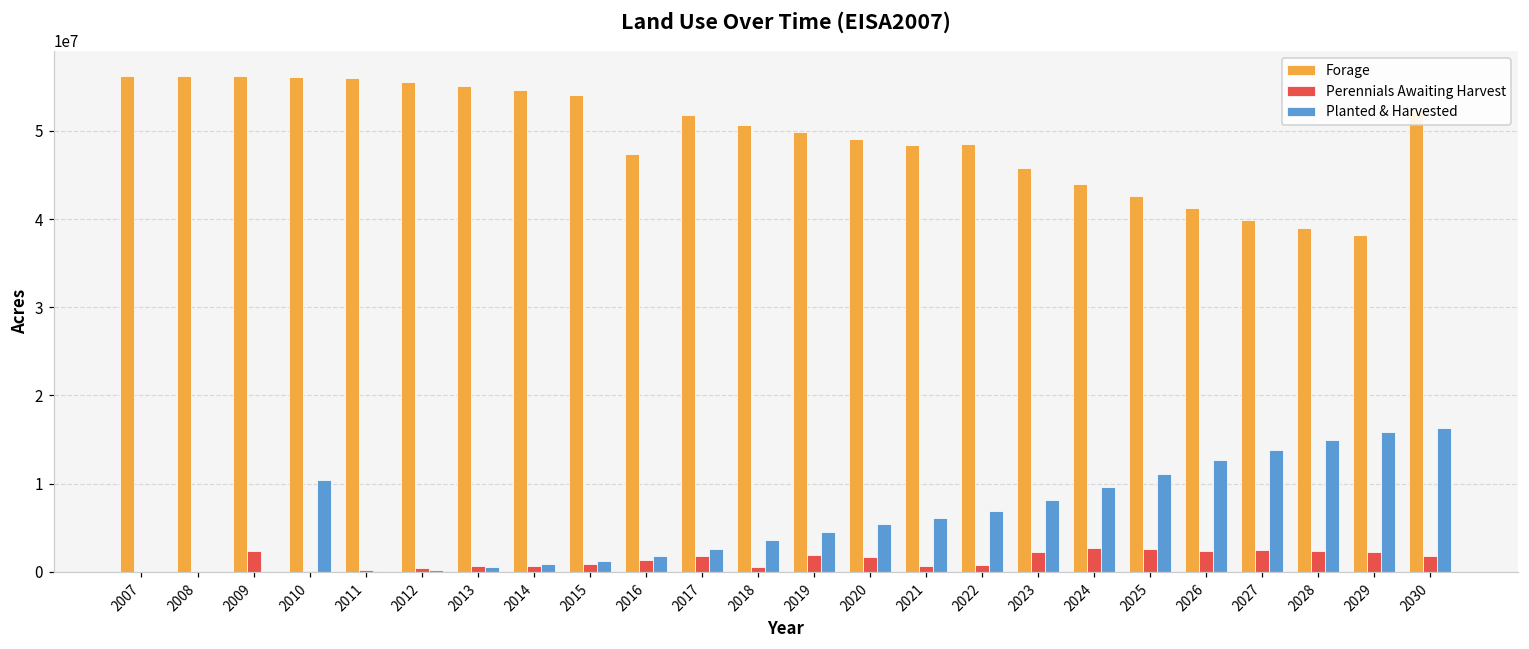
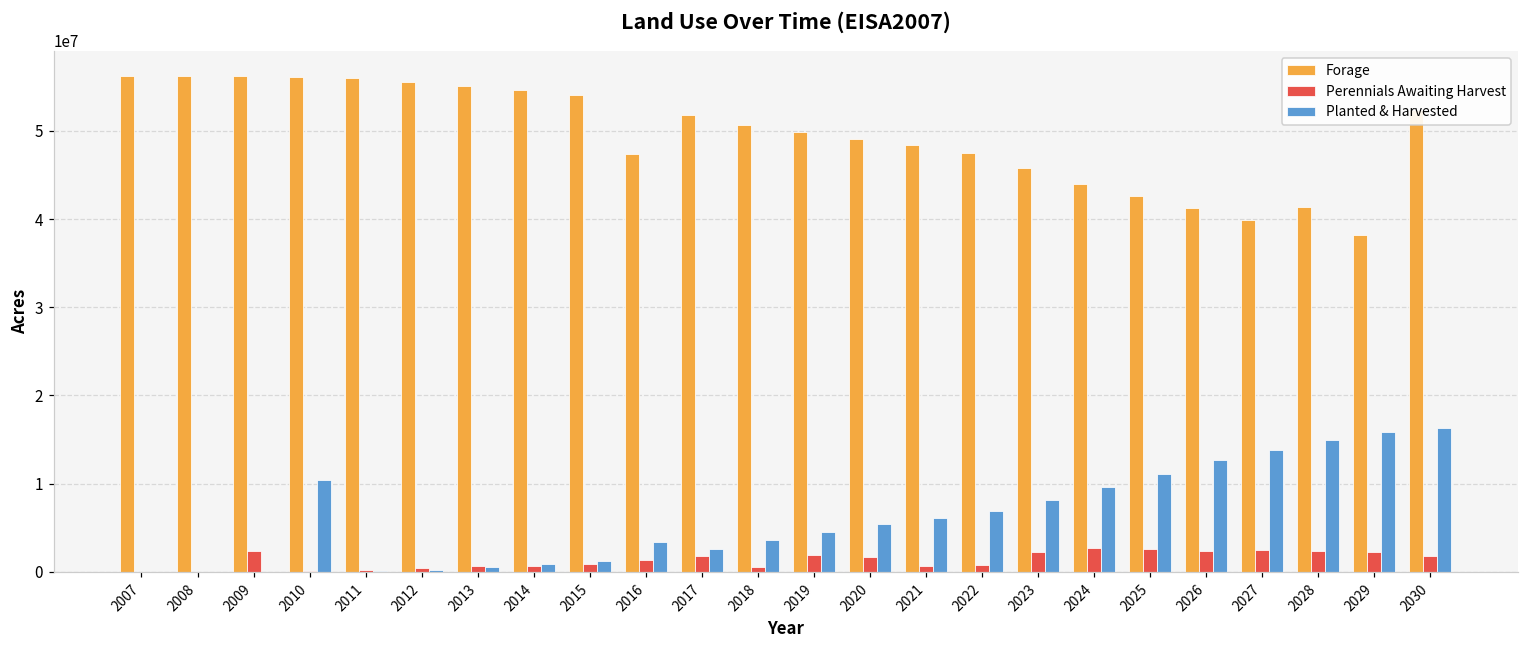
  {
    "Forage": {
      "2007": 56000000,
      "2008": 56000000,
      "2009": 56000000,
      "2010": 56000000,
      "2011": 56000000,
      "2012": 56000000,
      "2013": 55000000,
      "2014": 55000000,
      "2015": 54000000,
      "2016": 47000000,
      "2017": 52000000,
      "2018": 51000000,
      "2019": 50000000,
      "2020": 49000000,
      "2021": 48000000,
-     "2022": 49000000,
+     "2022": 48000000,
      "2023": 46000000,
      "2024": 44000000,
      "2025": 43000000,
      "2026": 41000000,
      "2027": 40000000,
-     "2028": 39000000,
+     "2028": 41000000,
      "2029": 38000000
    },
    "Perennials Awaiting Harvest": {
      "2007": 0,
      "2009": 2000000,
      "2012": 0,
      "2013": 1000000,
      "2014": 1000000,
      "2015": 1000000,
      "2016": 1000000,
      "2017": 2000000,
      "2018": 0,
      "2019": 2000000,
      "2020": 2000000,
      "2021": 1000000,
      "2022": 1000000,
      "2023": 2000000,
      "2024": 3000000,
      "2025": 3000000,
      "2026": 2000000,
      "2027": 2000000,
      "2028": 2000000,
      "2029": 2000000,
      "2030": 2000000
    },
    "Planted & Harvested": {
      "2007": 0,
      "2010": 10000000,
      "2013": 0,
      "2014": 1000000,
      "2015": 1000000,
-     "2016": 2000000,
+     "2016": 3000000,
      "2017": 3000000,
      "2018": 4000000,
      "2019": 5000000,
      "2020": 5000000,
      "2021": 6000000,
      "2022": 7000000,
      "2023": 8000000,
      "2024": 10000000,
      "2025": 11000000,
      "2026": 13000000,
      "2027": 14000000,
      "2028": 15000000,
      "2029": 16000000,
      "2030": 16000000
    }
  }
